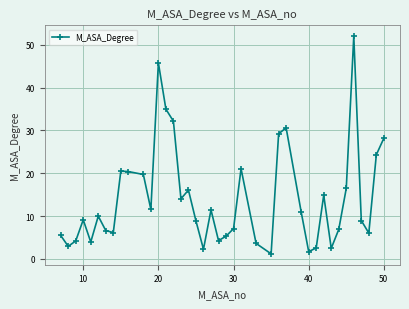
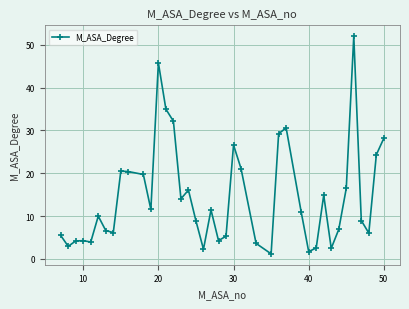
  {
-   "10": 9,
+   "10": 4,
    "20": 46,
-   "30": 7,
+   "30": 27,
    "40": 2,
    "50": 28
  }
